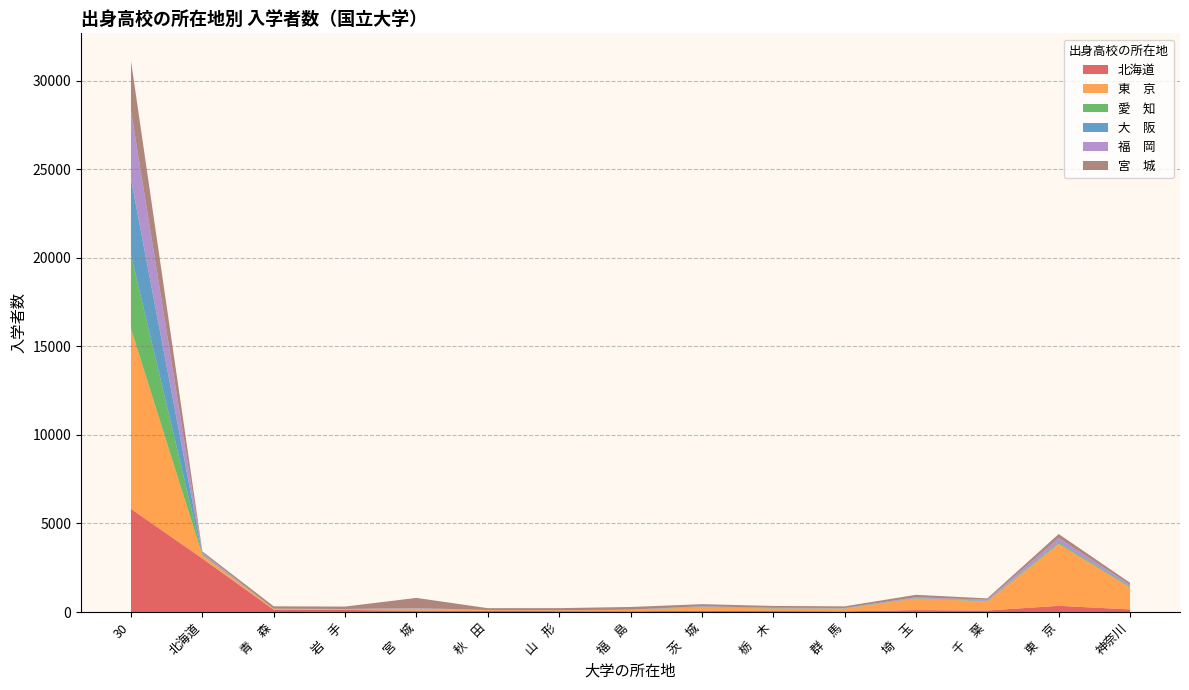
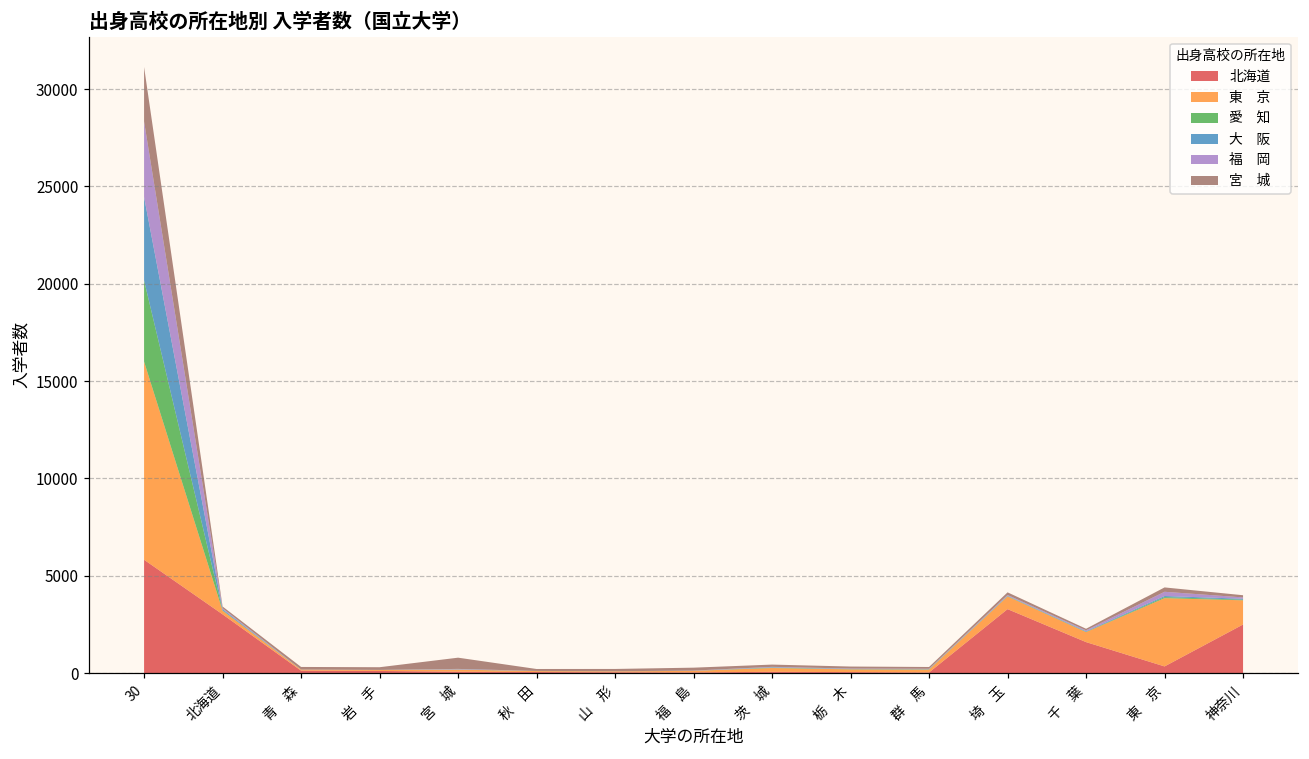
  {
    "北海道": {
      "30": 5800,
      "北海道": 3000,
-     "埼 玉": 100,
-     "千 葉": 100,
+     "埼 玉": 3300,
+     "千 葉": 1600,
      "東 京": 300,
-     "神奈川": 100
+     "神奈川": 2500
    },
    "東 京": {
      "30": 10200
    },
    "愛 知": {
      "30": 4200
    },
    "大 阪": {
      "30": 4300
    },
    "福 岡": {
      "30": 3900,
      "東 京": 200
    },
    "宮 城": {
      "30": 2800,
      "宮 城": 600,
      "福 島": 200,
      "東 京": 200
    }
  }
